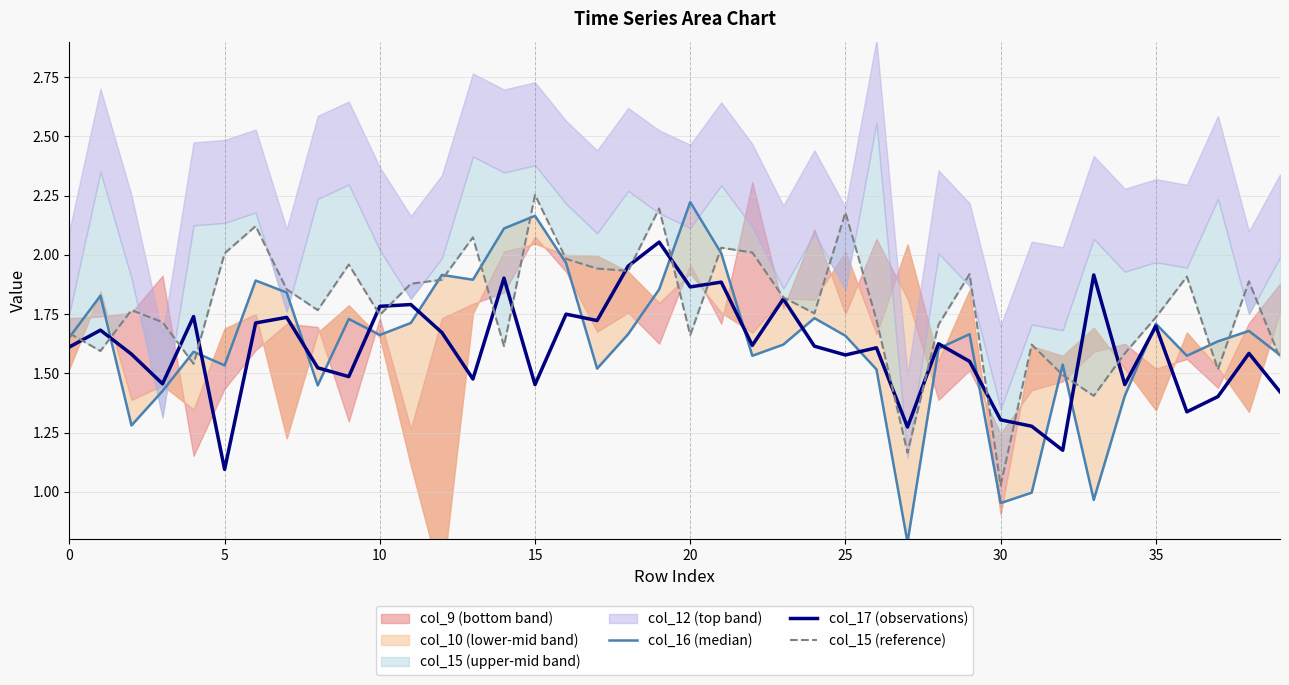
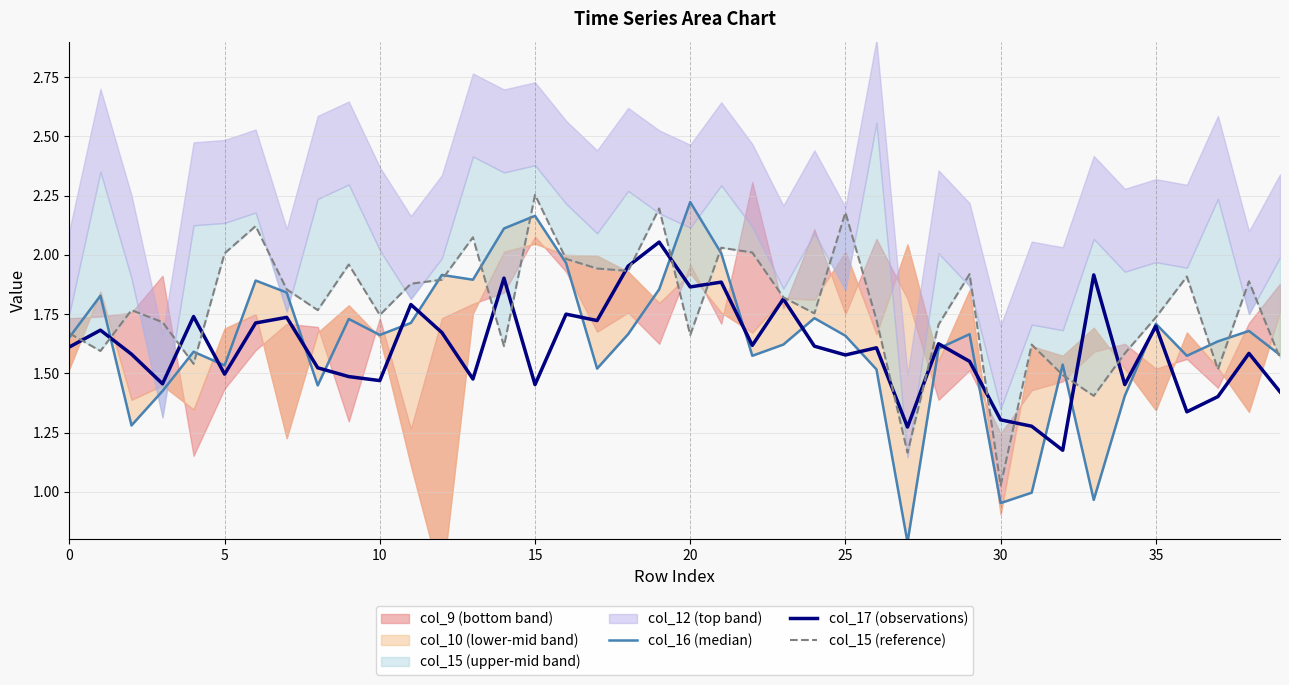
  {
    "col_16 (median)": {
      "5": 1.53,
      "25": 1.66
    },
    "col_17 (observations)": {
      "0": 1.61,
-     "5": 1.09,
-     "10": 1.78,
+     "5": 1.50,
+     "10": 1.47,
      "15": 1.45,
      "20": 1.86,
      "25": 1.58,
      "30": 1.30
    },
    "col_15 (reference)": {
      "0": 1.67,
      "5": 2.01,
      "10": 1.75,
      "15": 2.25,
      "20": 1.66,
      "30": 1.03,
      "35": 1.74
    }
  }
